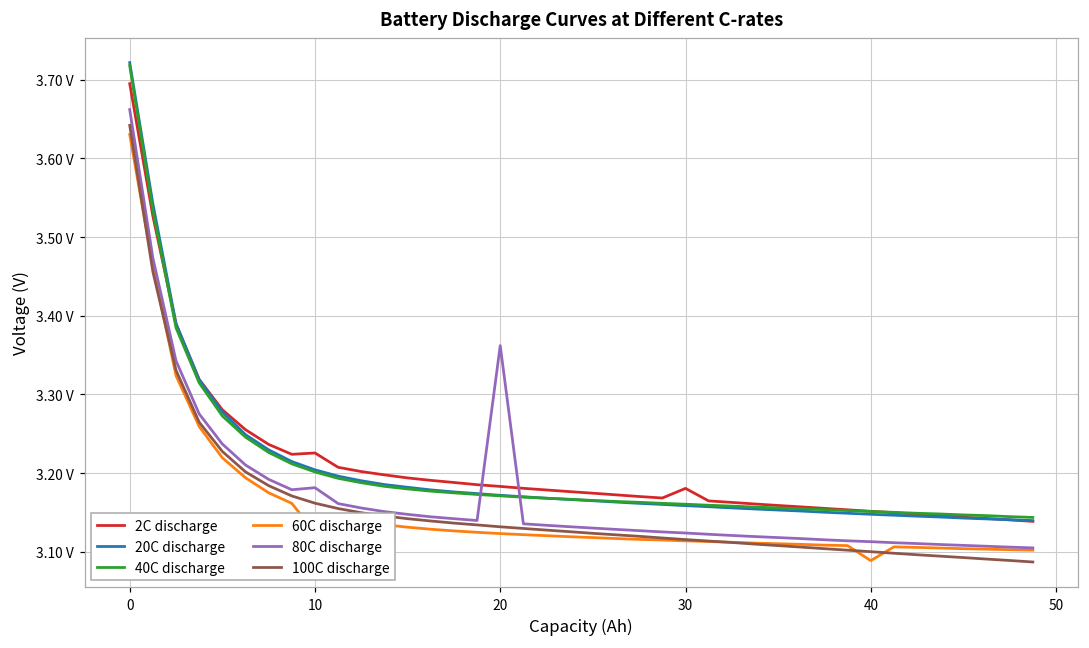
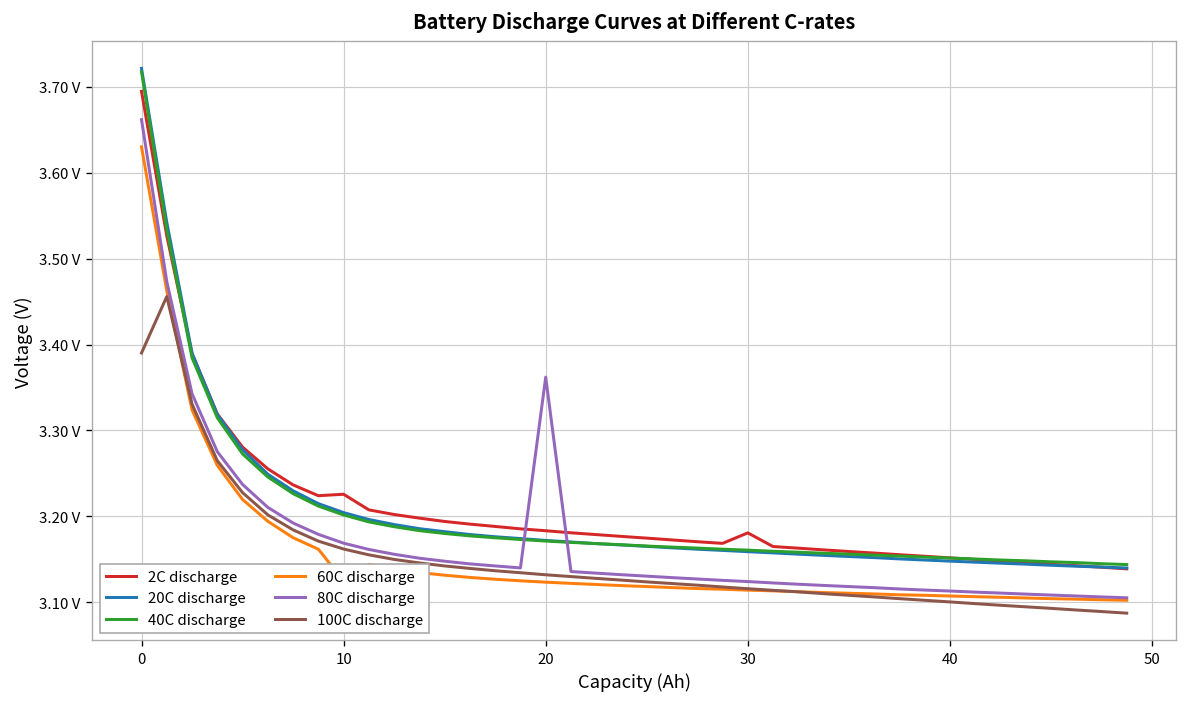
  {
    "2C discharge": {
      "0": "3.69 V",
      "10": "3.23 V",
      "20": "3.18 V",
      "30": "3.18 V"
    },
    "20C discharge": {
      "0": "3.72 V"
    },
    "40C discharge": {
      "0": "3.72 V"
    },
    "60C discharge": {
      "0": "3.63 V",
      "20": "3.12 V",
-     "40": "3.09 V"
+     "40": "3.11 V"
    },
    "80C discharge": {
      "0": "3.66 V",
-     "10": "3.18 V",
+     "10": "3.17 V",
      "20": "3.36 V",
      "30": "3.12 V",
      "40": "3.11 V"
    },
    "100C discharge": {
-     "0": "3.64 V",
+     "0": "3.39 V",
      "10": "3.16 V",
      "20": "3.13 V",
      "40": "3.10 V"
    }
  }
